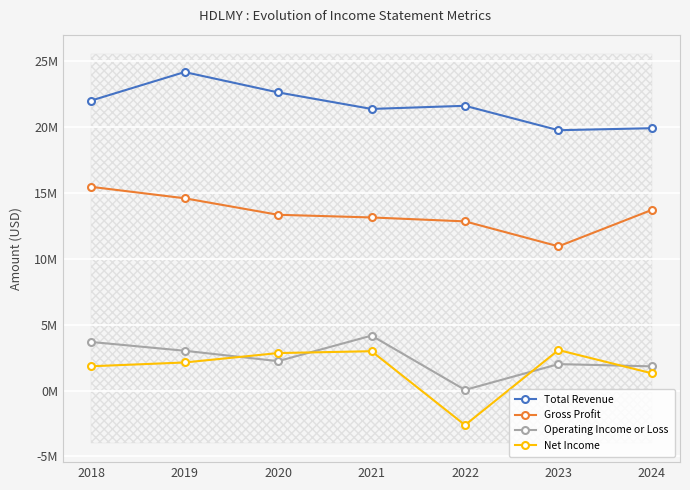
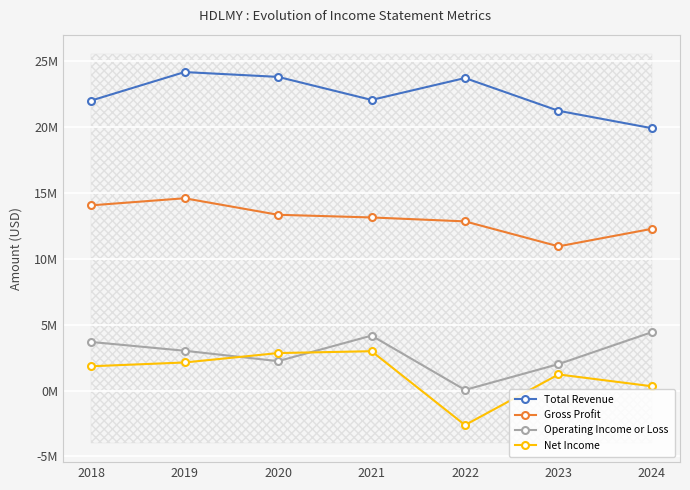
  {
    "Total Revenue": {
      "2018": 22000000,
      "2019": 24200000,
-     "2020": 22600000,
-     "2021": 21400000,
-     "2022": 21600000,
-     "2023": 19800000,
+     "2020": 23800000,
+     "2021": 22000000,
+     "2022": 23700000,
+     "2023": 21200000,
      "2024": 19900000
    },
    "Gross Profit": {
-     "2018": 15500000,
+     "2018": 14100000,
      "2019": 14600000,
      "2020": 13300000,
      "2021": 13100000,
      "2022": 12800000,
      "2023": 10900000,
-     "2024": 13700000
+     "2024": 12300000
    },
    "Operating Income or Loss": {
      "2018": 3700000,
      "2019": 3000000,
      "2020": 2200000,
      "2021": 4200000,
      "2022": 100000,
      "2023": 2000000,
-     "2024": 1800000
+     "2024": 4400000
    },
    "Net Income": {
      "2018": 1800000,
      "2019": 2100000,
      "2020": 2800000,
      "2021": 3000000,
      "2022": -2600000,
-     "2023": 3100000,
-     "2024": 1300000
+     "2023": 1200000,
+     "2024": 300000
    }
  }
